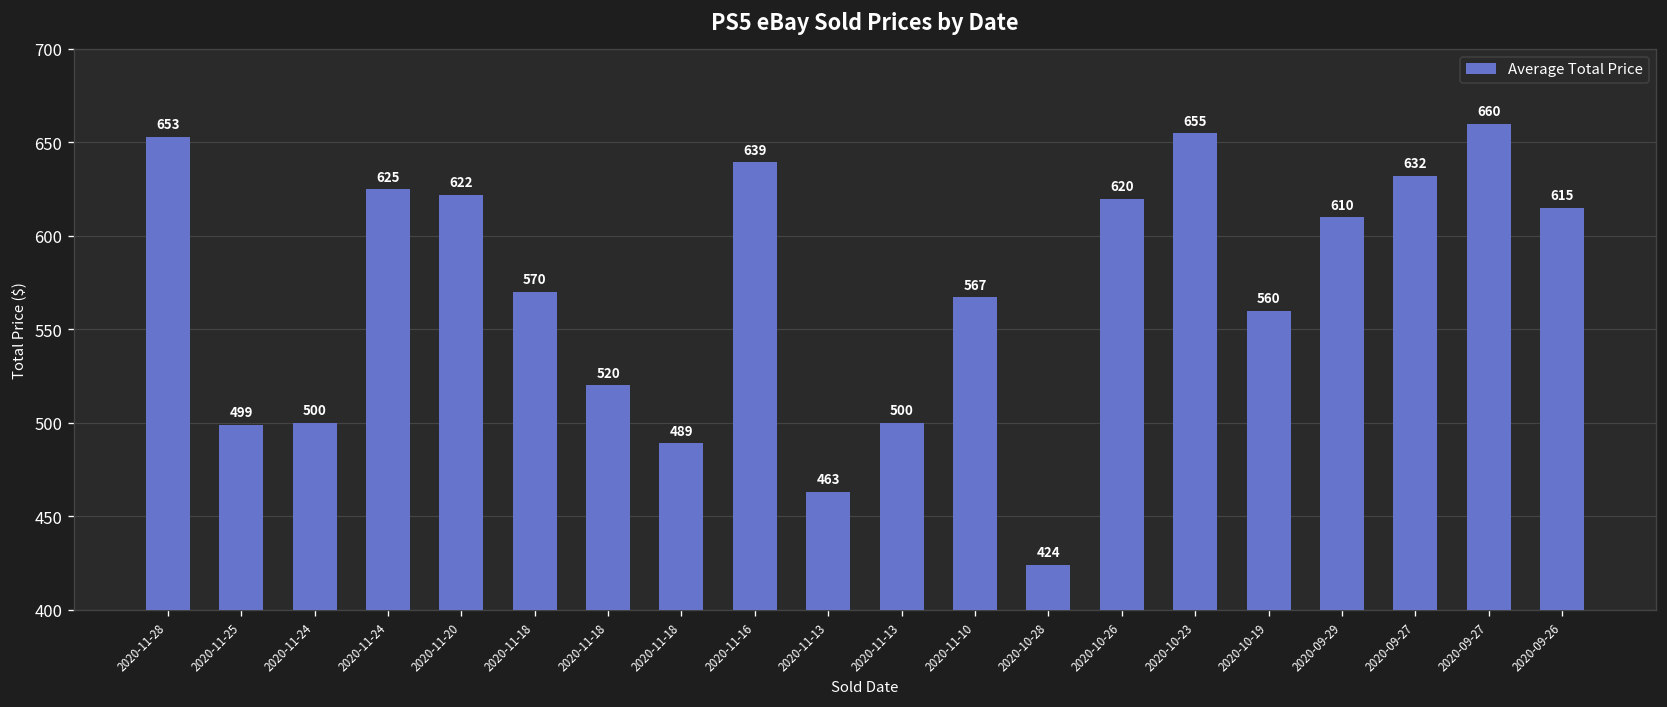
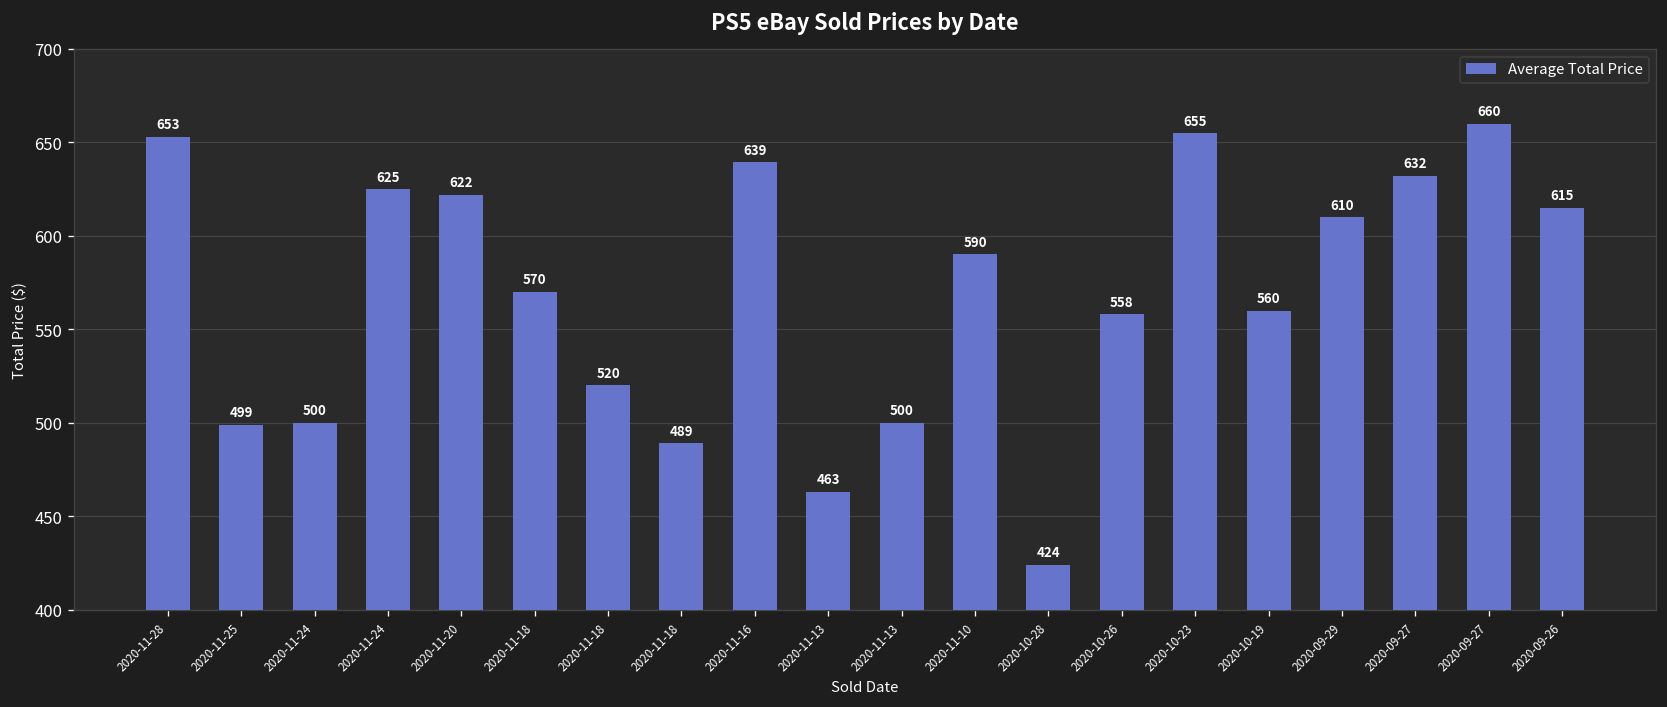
  {
    "2020-11-28": 653,
    "2020-11-25": 499,
    "2020-11-20": 622,
    "2020-11-16": 639,
-   "2020-11-10": 567,
+   "2020-11-10": 590,
    "2020-10-28": 424,
-   "2020-10-26": 620,
+   "2020-10-26": 558,
    "2020-10-23": 655,
    "2020-10-19": 560,
    "2020-09-29": 610,
    "2020-09-26": 615
  }
